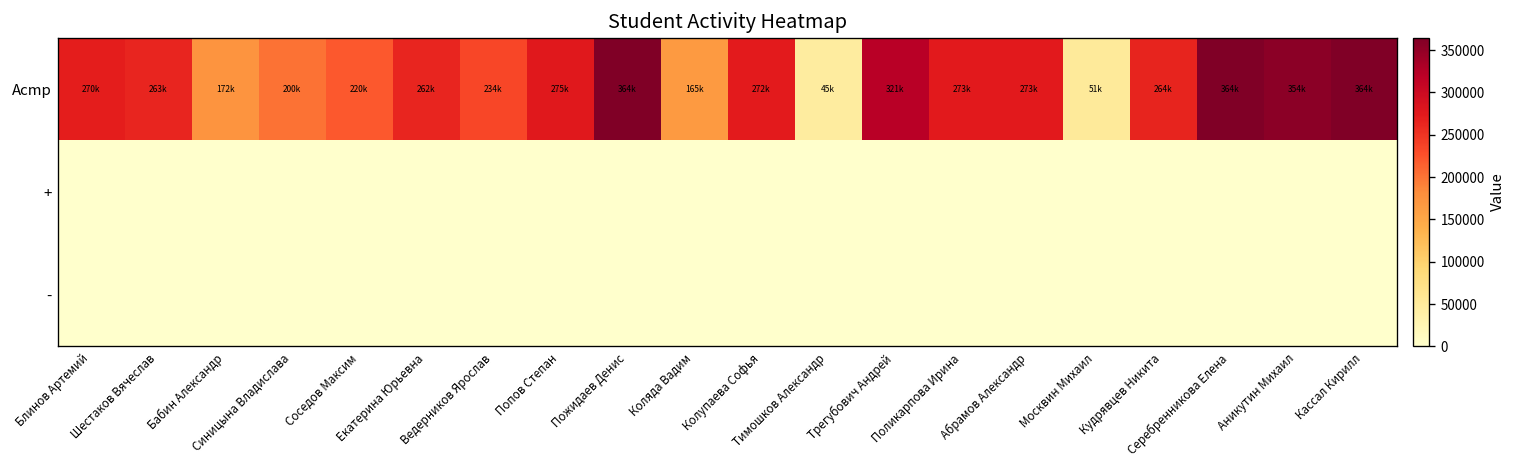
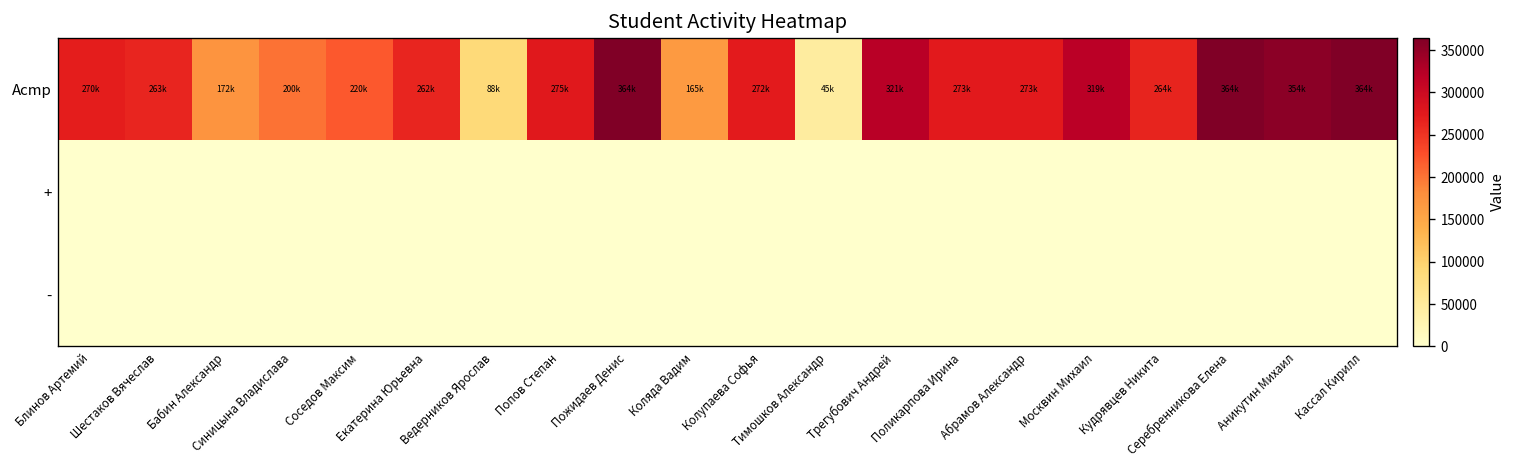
  {
    "Acmp": {
      "Блинов Артемий": "270k",
      "Шестаков Вячеслав": "263k",
      "Бабин Александр": "172k",
      "Синицына Владислава": "200k",
      "Соседов Максим": "220k",
      "Екатерина Юрьевна": "262k",
-     "Ведерников Ярослав": "234k",
+     "Ведерников Ярослав": "88k",
      "Попов Степан": "275k",
      "Пожидаев Денис": "364k",
      "Коляда Вадим": "165k",
      "Колупаева Софья": "272k",
      "Тимошков Александр": "45k",
      "Трегубович Андрей": "321k",
      "Поликарпова Ирина": "273k",
      "Абрамов Александр": "273k",
-     "Москвин Михаил": "51k",
+     "Москвин Михаил": "319k",
      "Кудрявцев Никита": "264k",
      "Серебренникова Елена": "364k",
      "Аникутин Михаил": "354k",
      "Кассал Кирилл": "364k"
    }
  }
